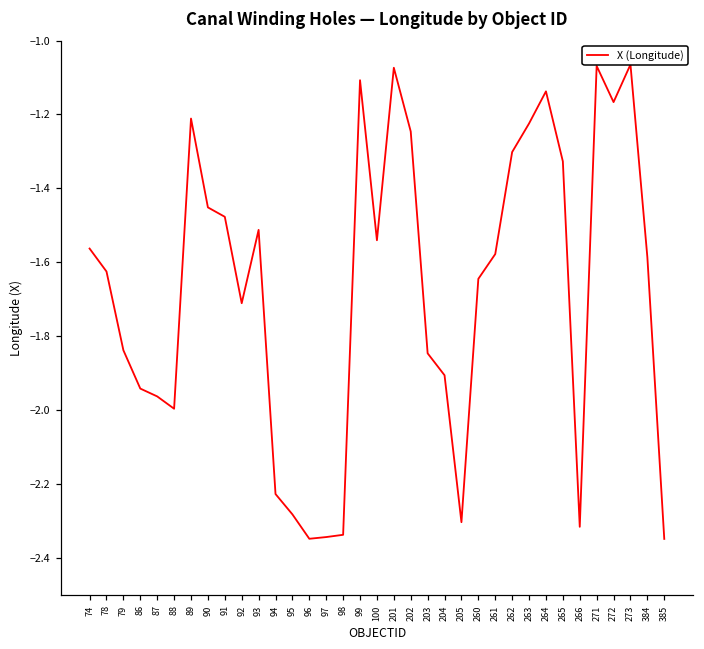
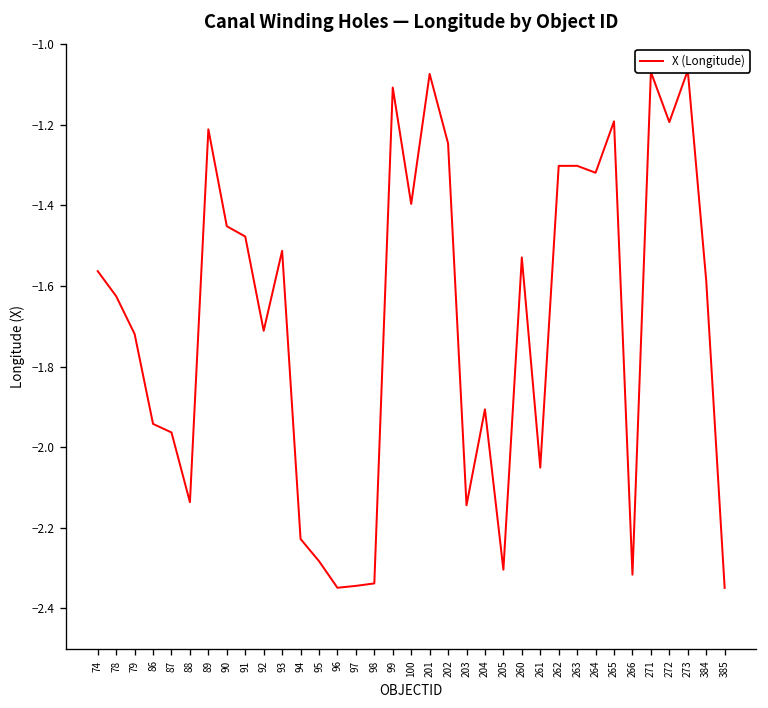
  {
    "74": -1.56,
    "78": -1.63,
-   "79": -1.84,
+   "79": -1.72,
    "86": -1.94,
    "87": -1.96,
-   "88": -2.00,
+   "88": -2.14,
    "89": -1.21,
    "90": -1.45,
    "91": -1.48,
    "92": -1.71,
    "93": -1.51,
    "94": -2.23,
    "95": -2.28,
    "96": -2.35,
    "97": -2.34,
    "98": -2.34,
    "99": -1.11,
-   "100": -1.54,
+   "100": -1.40,
    "201": -1.07,
    "202": -1.25,
-   "203": -1.85,
+   "203": -2.14,
    "204": -1.91,
    "205": -2.30,
-   "260": -1.65,
-   "261": -1.58,
+   "260": -1.53,
+   "261": -2.05,
    "262": -1.30,
-   "263": -1.22,
-   "264": -1.14,
-   "265": -1.33,
+   "263": -1.30,
+   "264": -1.32,
+   "265": -1.19,
    "266": -2.32,
-   "272": -1.17,
+   "272": -1.19,
    "384": -1.59,
    "385": -2.35
  }
